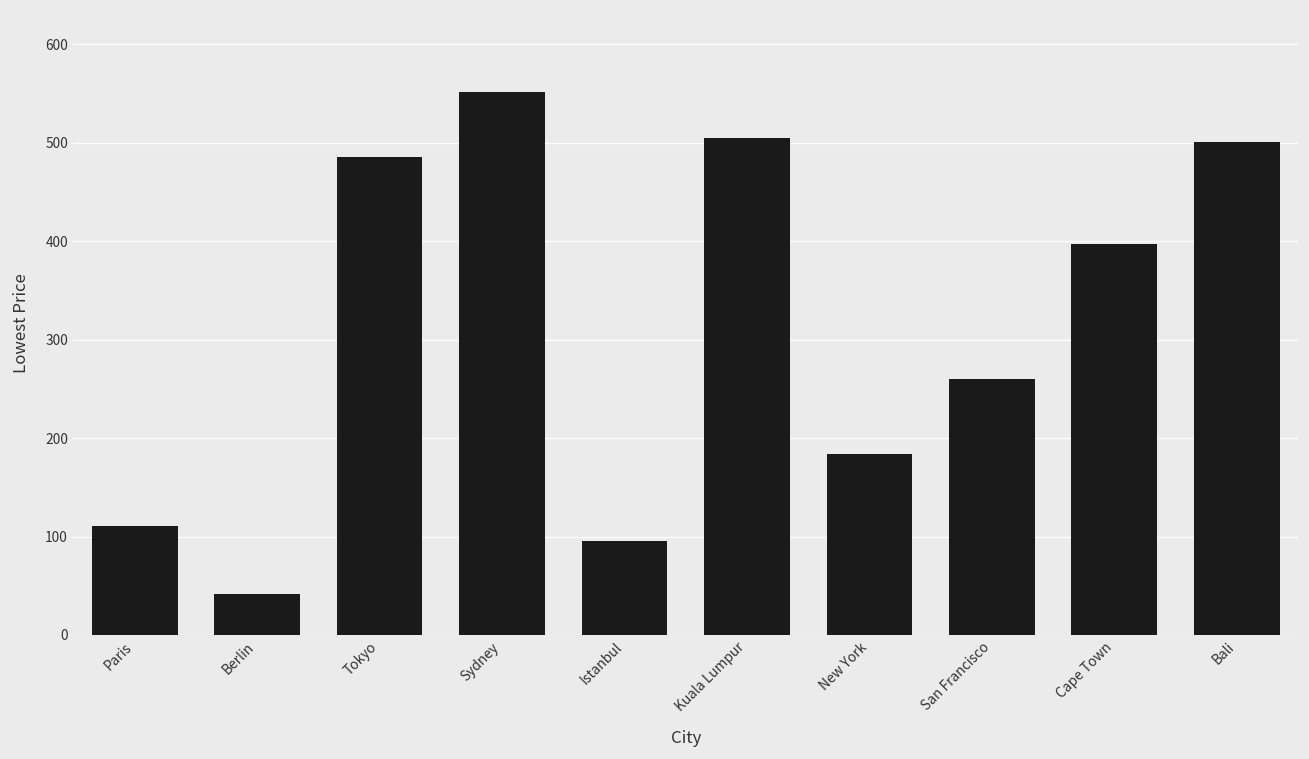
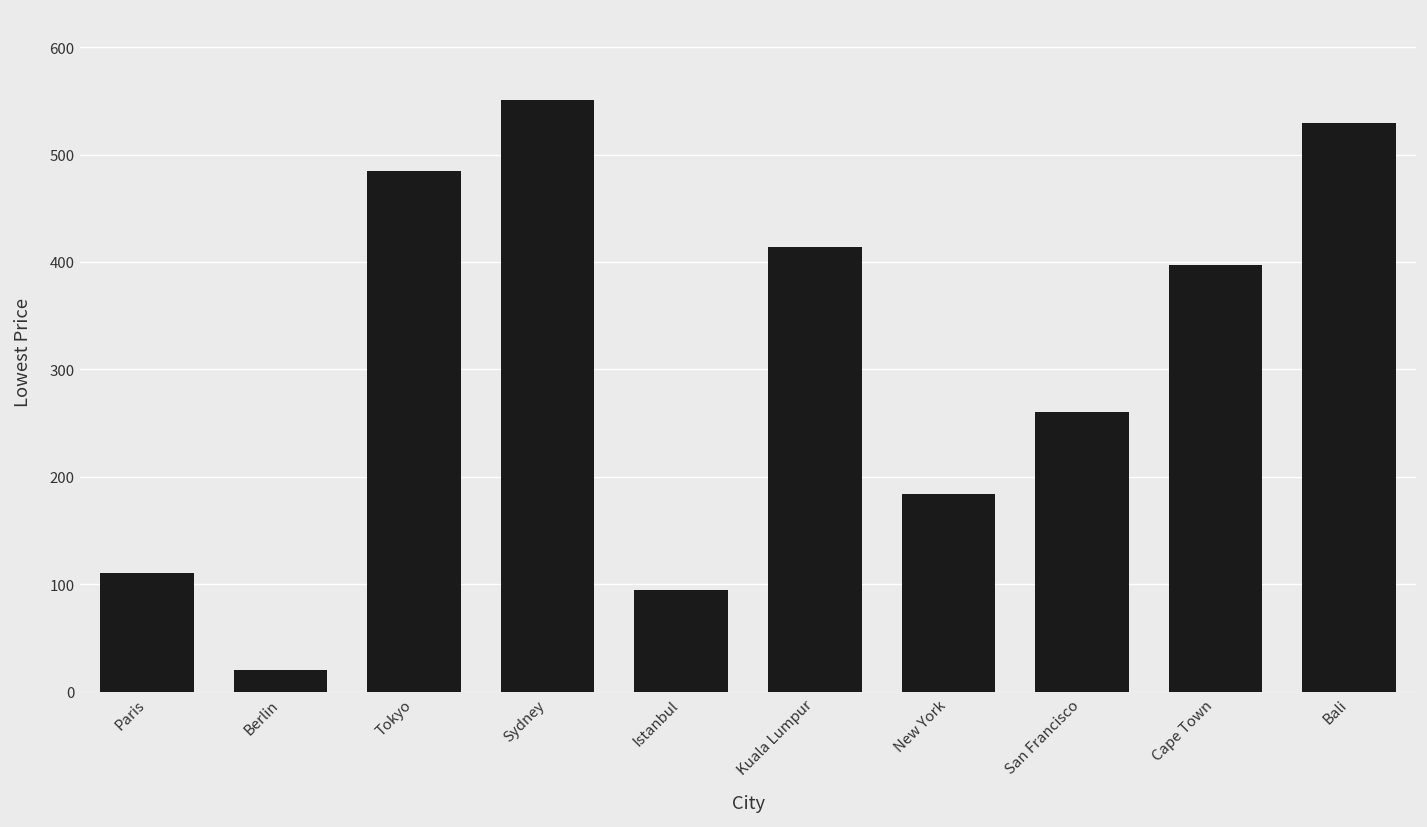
  {
    "Paris": 110,
-   "Berlin": 40,
+   "Berlin": 20,
    "Tokyo": 490,
    "Sydney": 550,
    "Istanbul": 100,
-   "Kuala Lumpur": 500,
+   "Kuala Lumpur": 410,
    "New York": 180,
    "San Francisco": 260,
    "Cape Town": 400,
-   "Bali": 500
+   "Bali": 530
  }
